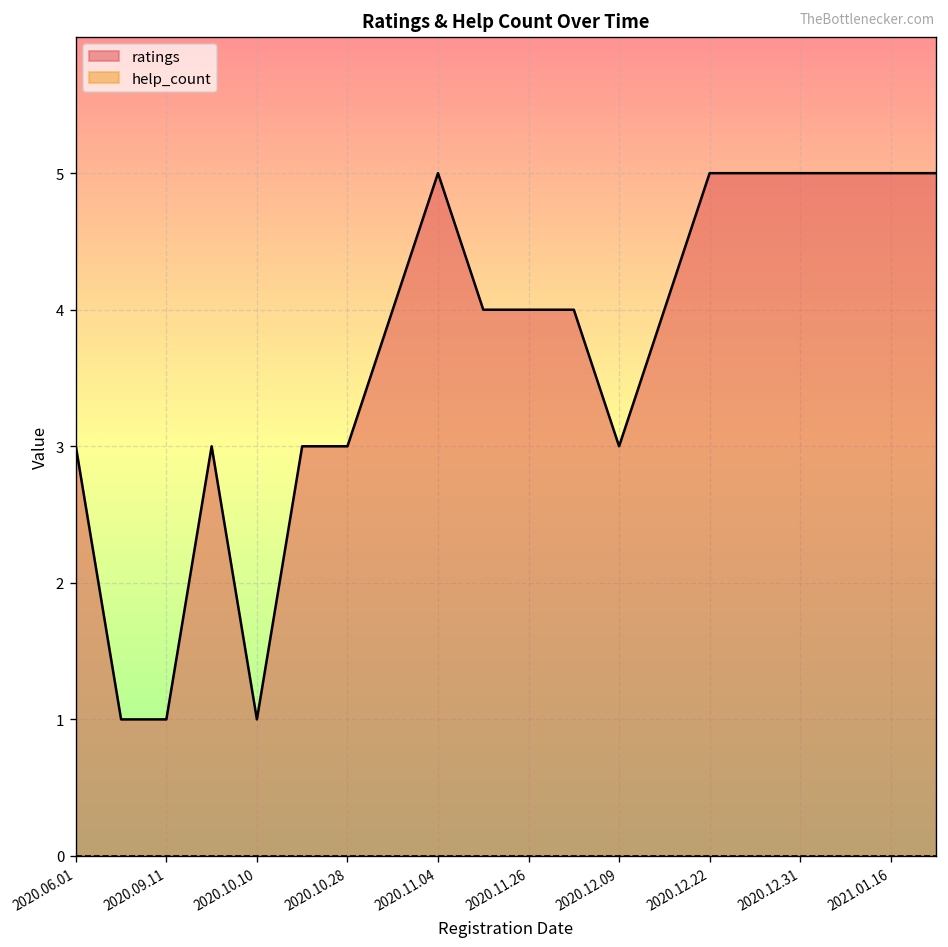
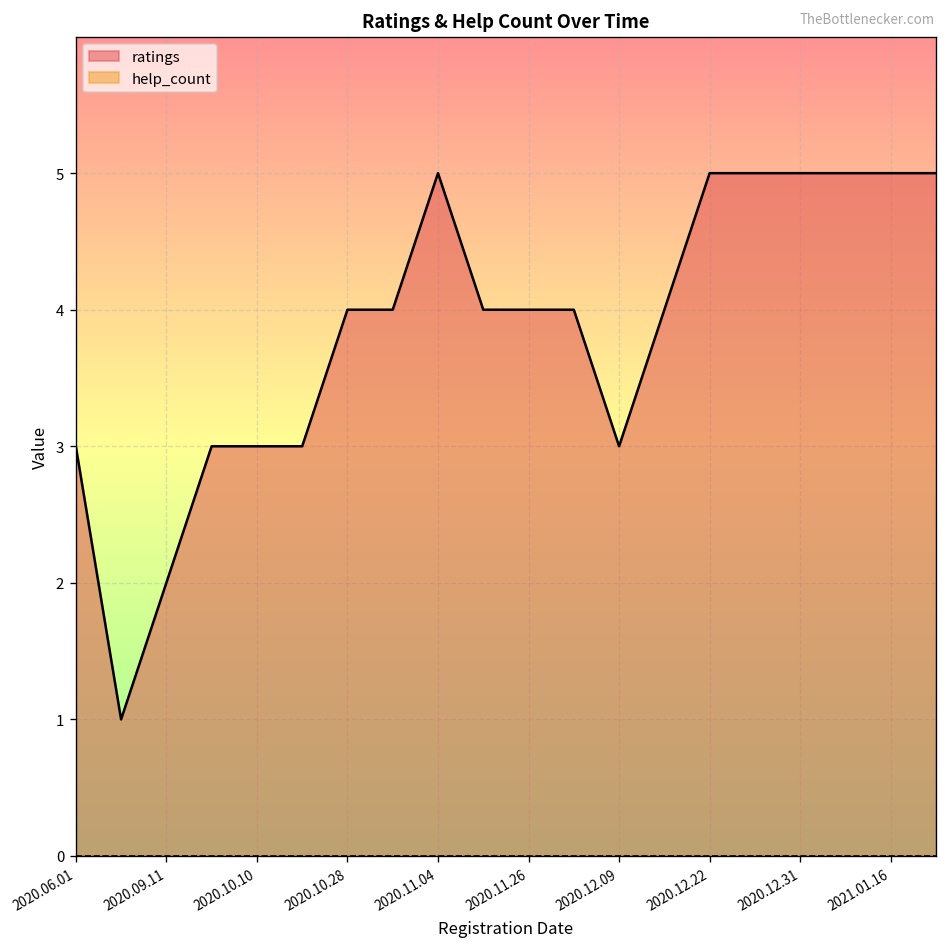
  {
    "ratings": {
      "2020.06.01": 3,
-     "2020.09.11": 1,
-     "2020.10.10": 1,
-     "2020.10.28": 3,
+     "2020.09.11": 2,
+     "2020.10.10": 3,
+     "2020.10.28": 4,
      "2020.11.04": 5,
      "2020.11.26": 4,
      "2020.12.09": 3,
      "2020.12.22": 5,
      "2020.12.31": 5,
      "2021.01.16": 5
    },
    "help_count": {
      "2020.06.01": 0,
      "2020.09.11": 0,
      "2020.10.10": 0,
      "2020.10.28": 0,
      "2020.11.04": 0,
      "2020.11.26": 0,
      "2020.12.09": 0,
      "2020.12.22": 0,
      "2020.12.31": 0,
      "2021.01.16": 0
    }
  }
